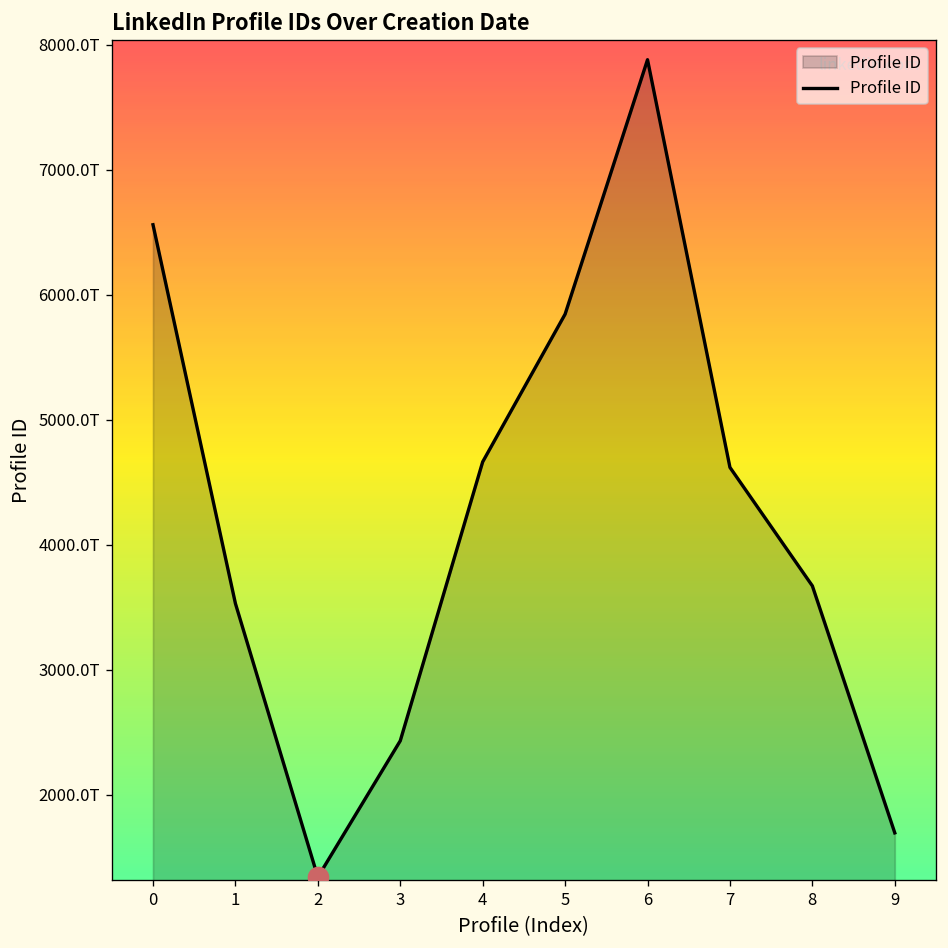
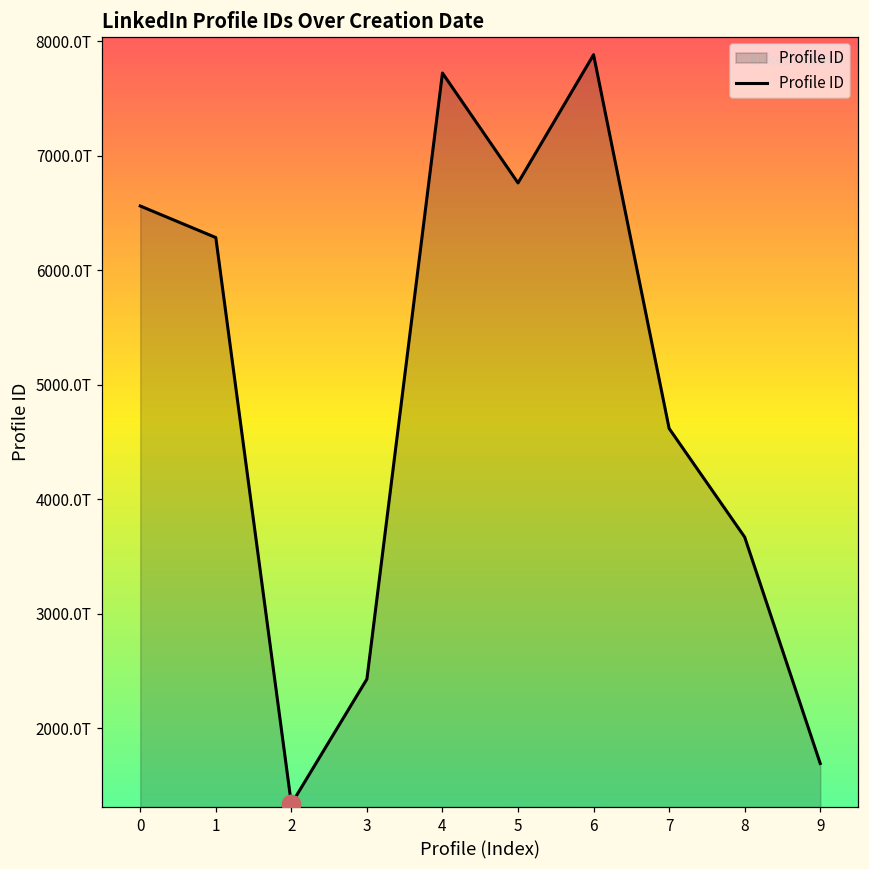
  {
    "Profile ID": {
      "0": "6560T",
-     "1": "3530T",
+     "1": "6290T",
      "3": "2430T",
-     "4": "4660T",
-     "5": "5840T",
+     "4": "7720T",
+     "5": "6760T",
      "6": "7880T",
      "7": "4620T",
      "8": "3670T",
      "9": "1690T"
    }
  }
